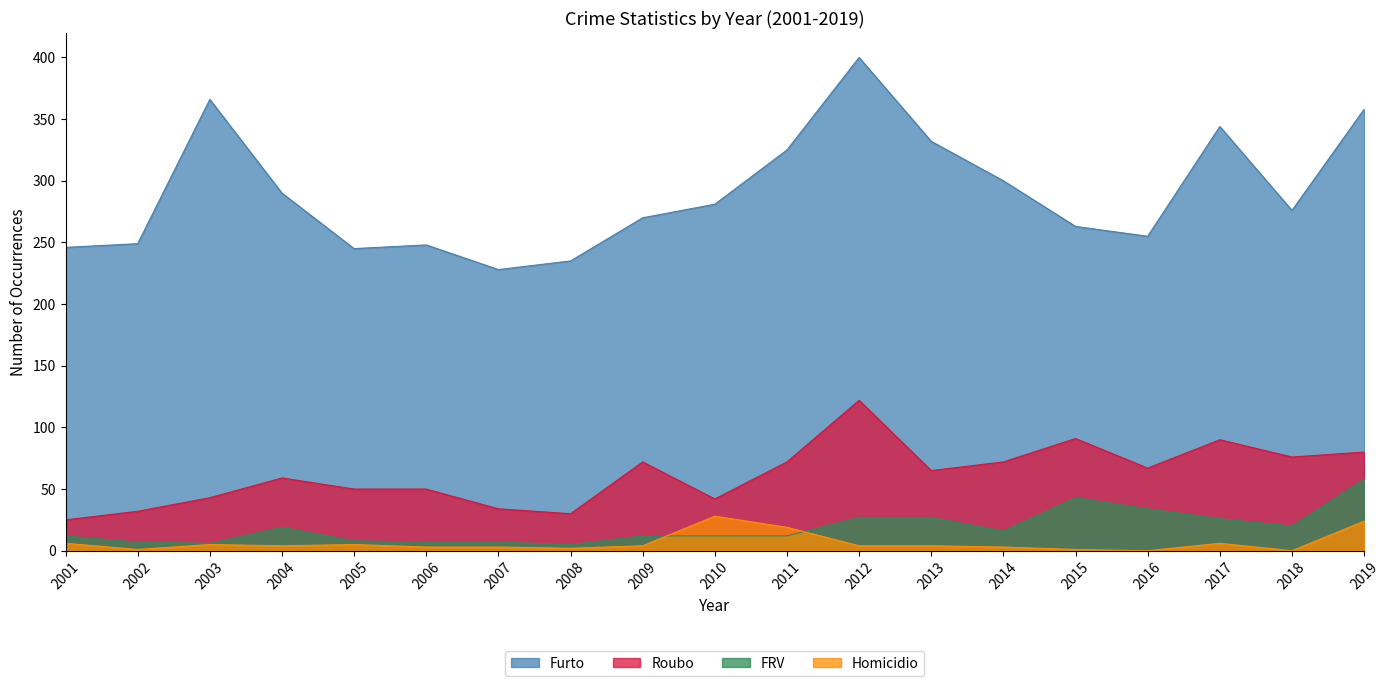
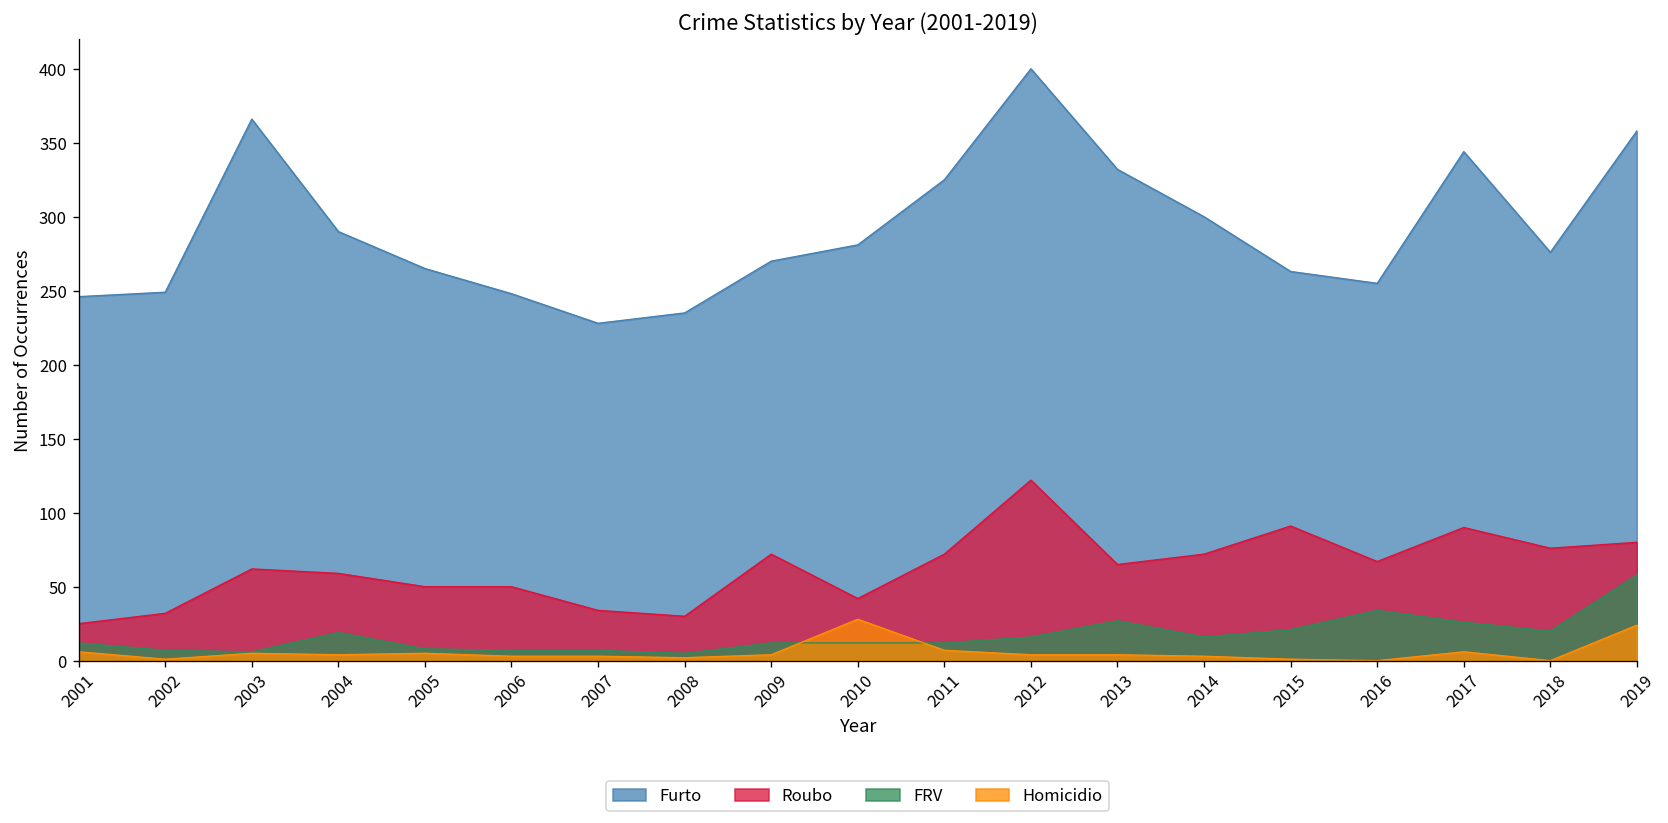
  {
    "Furto": {
      "2001": 246,
      "2002": 249,
      "2003": 366,
      "2004": 290,
-     "2005": 245,
+     "2005": 265,
      "2006": 248,
      "2007": 228,
      "2008": 235,
      "2009": 270,
      "2010": 281,
      "2011": 325,
      "2012": 400,
      "2013": 332,
      "2014": 300,
      "2015": 263,
      "2016": 255,
      "2017": 344,
      "2018": 276,
      "2019": 358
    },
    "Roubo": {
      "2001": 25,
      "2002": 32,
-     "2003": 43,
+     "2003": 62,
      "2004": 59,
      "2005": 50,
      "2006": 50,
      "2007": 34,
      "2008": 30,
      "2009": 72,
      "2010": 42,
      "2011": 72,
      "2012": 122,
      "2013": 65,
      "2014": 72,
      "2015": 91,
      "2016": 67,
      "2017": 90,
      "2018": 76,
      "2019": 80
    },
    "FRV": {
      "2001": 12,
      "2002": 7,
      "2004": 19,
      "2005": 8,
      "2006": 7,
      "2007": 7,
      "2008": 5,
      "2009": 12,
      "2010": 12,
      "2011": 12,
-     "2012": 27,
+     "2012": 16,
      "2013": 27,
      "2014": 16,
-     "2015": 43,
+     "2015": 21,
      "2016": 34,
      "2017": 26,
      "2018": 20,
      "2019": 58
    },
    "Homicidio": {
      "2001": 6,
      "2002": 1,
      "2004": 4,
      "2005": 5,
      "2006": 3,
      "2007": 3,
      "2008": 2,
      "2009": 4,
      "2010": 28,
-     "2011": 19,
+     "2011": 7,
      "2012": 4,
      "2013": 4,
      "2014": 3,
      "2015": 1,
      "2016": 0,
      "2017": 6,
      "2018": 0,
      "2019": 24
    }
  }
